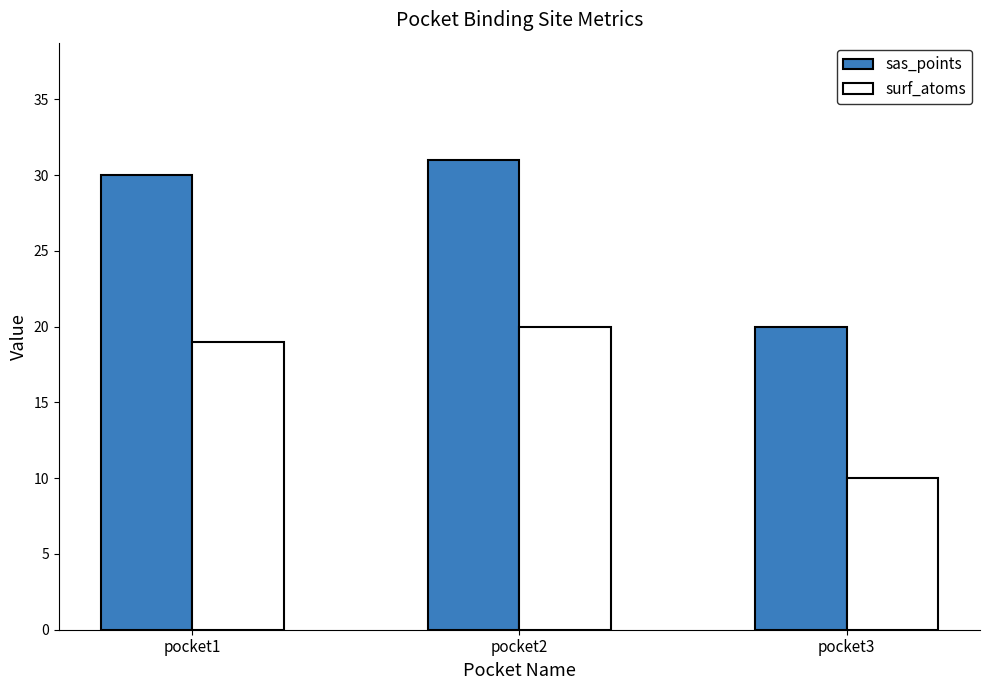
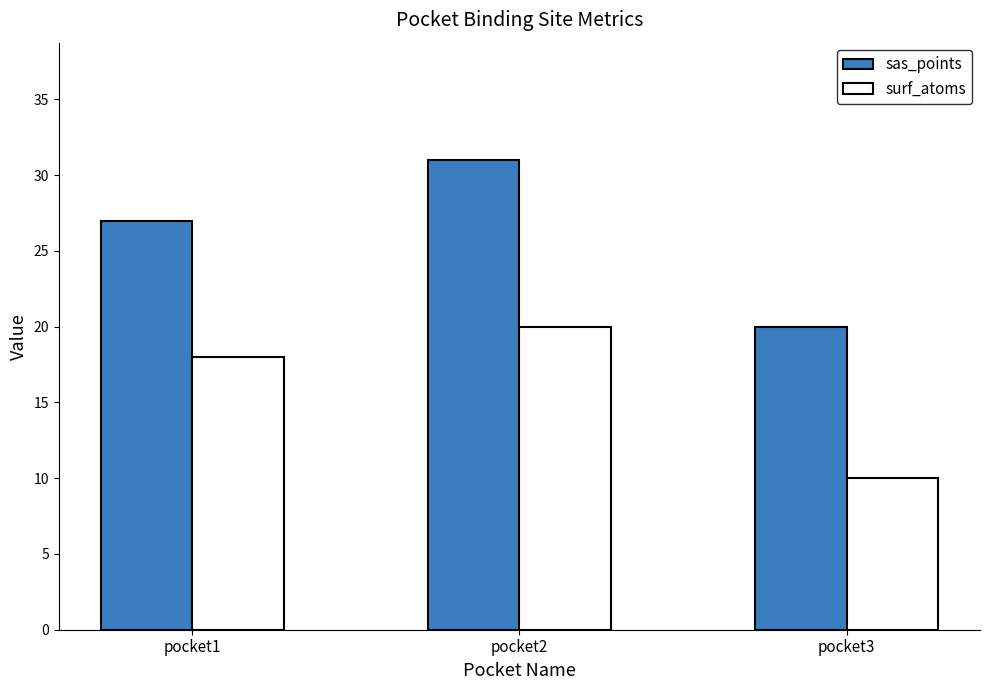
  {
    "sas_points": {
-     "pocket1": 30,
+     "pocket1": 27,
      "pocket2": 31,
      "pocket3": 20
    },
    "surf_atoms": {
-     "pocket1": 19,
+     "pocket1": 18,
      "pocket2": 20,
      "pocket3": 10
    }
  }
